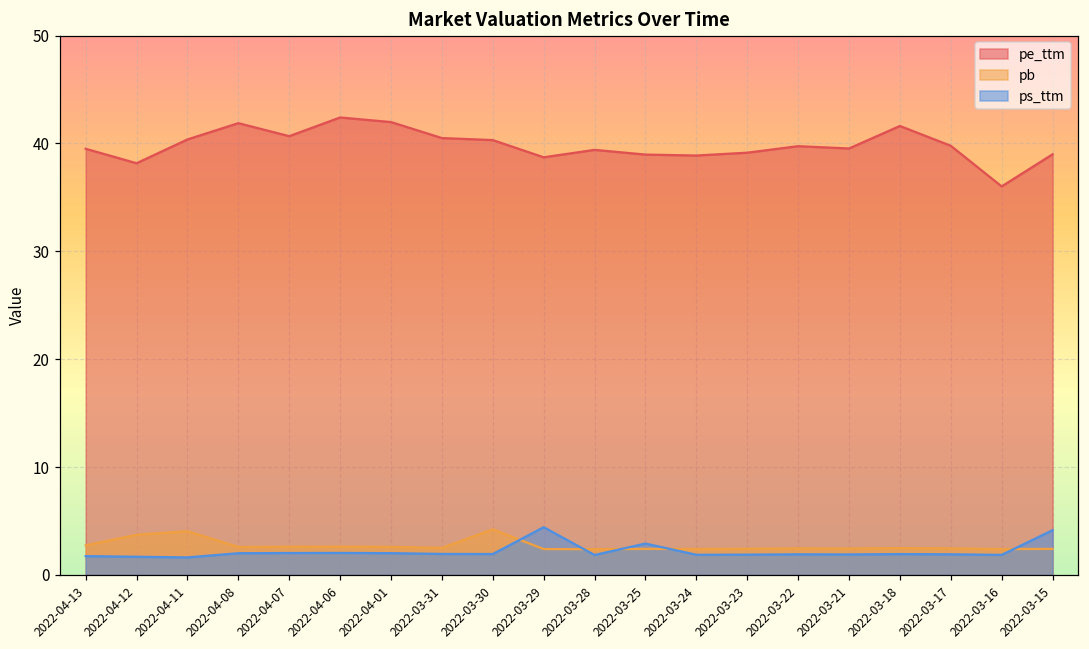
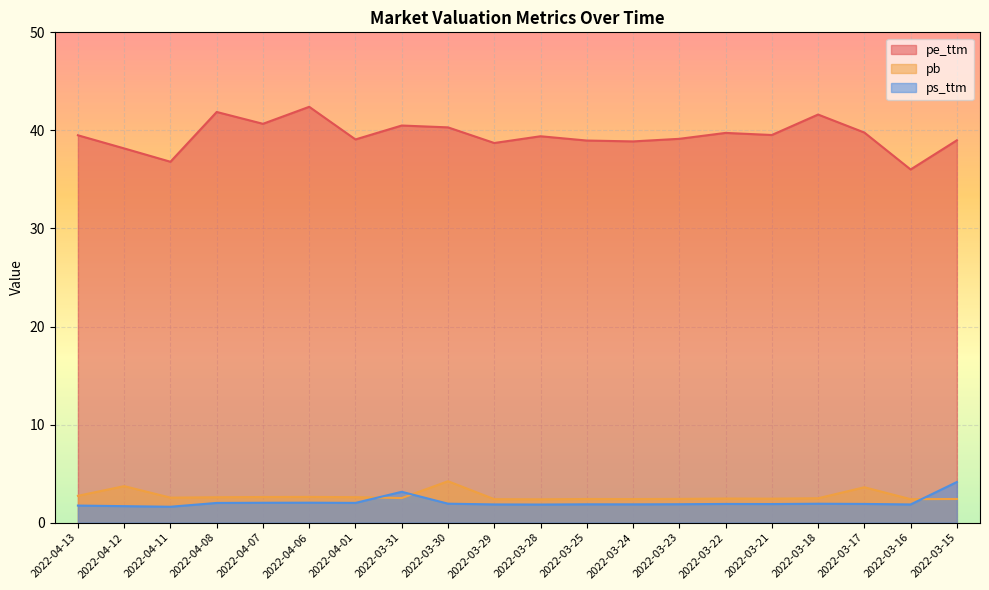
  {
    "pe_ttm": {
      "2022-04-13": 40,
      "2022-04-12": 38,
-     "2022-04-11": 40,
+     "2022-04-11": 37,
      "2022-04-08": 42,
      "2022-04-07": 41,
      "2022-04-06": 42,
-     "2022-04-01": 42,
+     "2022-04-01": 39,
      "2022-03-31": 40,
      "2022-03-30": 40,
      "2022-03-29": 39,
      "2022-03-28": 39,
      "2022-03-25": 39,
      "2022-03-24": 39,
      "2022-03-23": 39,
      "2022-03-22": 40,
      "2022-03-21": 40,
      "2022-03-18": 42,
      "2022-03-17": 40,
      "2022-03-16": 36,
      "2022-03-15": 39
    },
    "pb": {
      "2022-04-13": 3,
      "2022-04-12": 4,
-     "2022-04-11": 4,
+     "2022-04-11": 3,
      "2022-04-08": 3,
      "2022-04-07": 3,
      "2022-04-06": 3,
      "2022-04-01": 3,
      "2022-03-31": 3,
      "2022-03-30": 4,
      "2022-03-29": 2,
      "2022-03-28": 2,
      "2022-03-25": 2,
      "2022-03-24": 2,
      "2022-03-23": 2,
      "2022-03-22": 2,
      "2022-03-21": 2,
      "2022-03-18": 2,
-     "2022-03-17": 2,
+     "2022-03-17": 4,
      "2022-03-16": 2,
      "2022-03-15": 2
    },
    "ps_ttm": {
      "2022-04-13": 2,
      "2022-04-12": 2,
      "2022-04-11": 2,
      "2022-04-08": 2,
      "2022-04-07": 2,
      "2022-04-06": 2,
      "2022-04-01": 2,
-     "2022-03-31": 2,
+     "2022-03-31": 3,
      "2022-03-30": 2,
-     "2022-03-29": 4,
+     "2022-03-29": 2,
      "2022-03-28": 2,
-     "2022-03-25": 3,
+     "2022-03-25": 2,
      "2022-03-24": 2,
      "2022-03-23": 2,
      "2022-03-22": 2,
      "2022-03-21": 2,
      "2022-03-18": 2,
      "2022-03-17": 2,
      "2022-03-16": 2,
      "2022-03-15": 4
    }
  }
